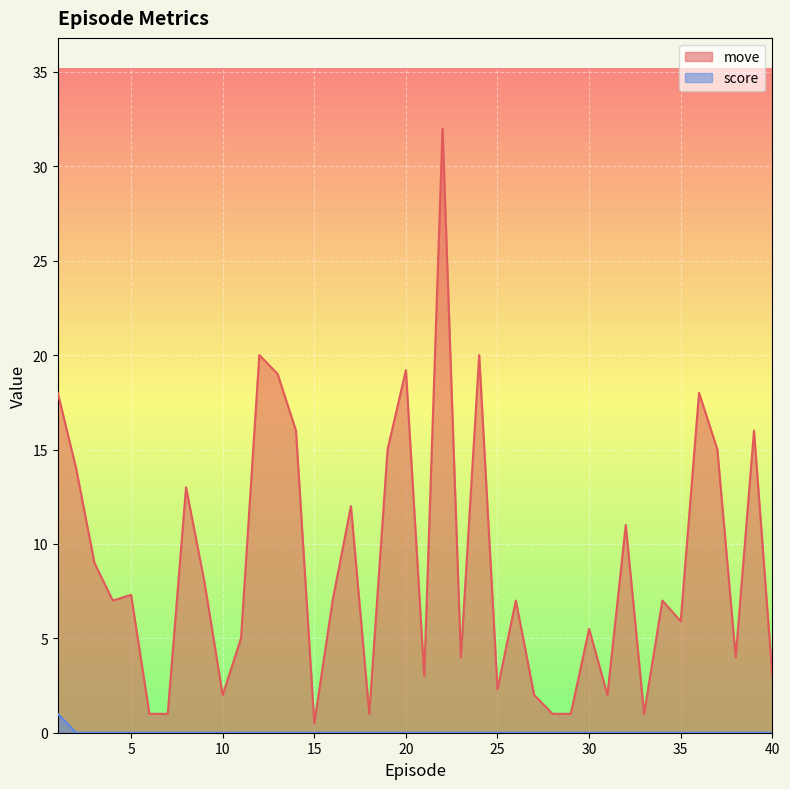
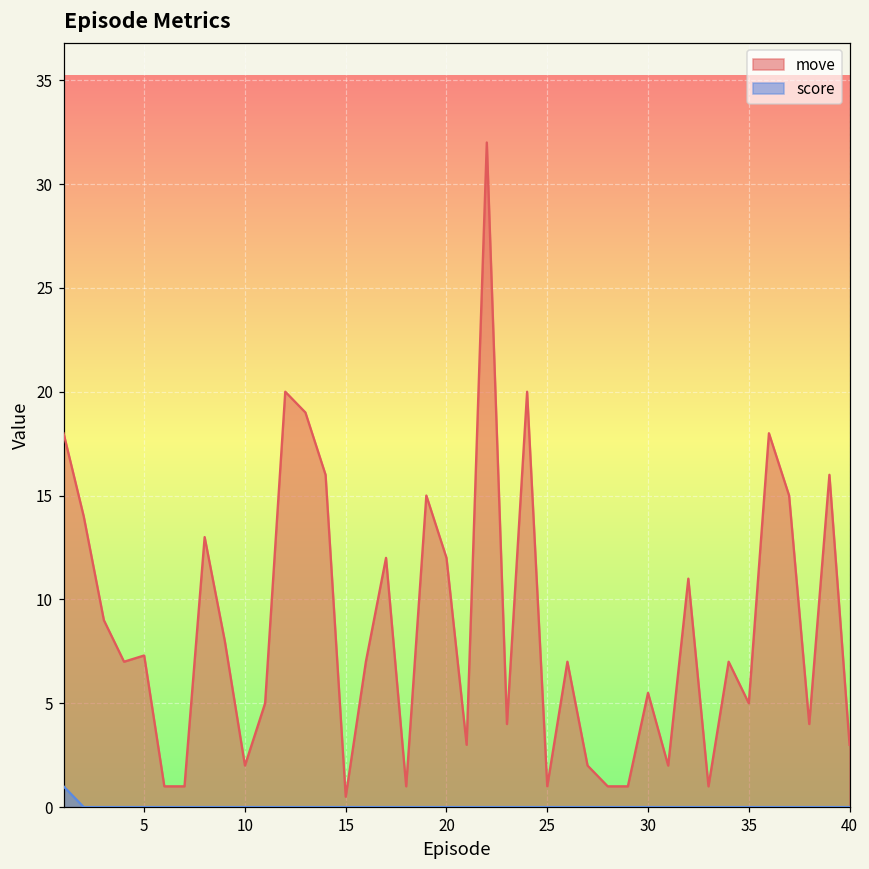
  {
    "move": {
      "5": 7.3,
      "10": 2.0,
      "15": 0.5,
-     "20": 19.2,
-     "25": 2.3,
+     "20": 12.0,
+     "25": 1.0,
      "30": 5.5,
-     "35": 5.9,
+     "35": 5.0,
      "40": 3.0
    },
    "score": {
      "5": 0.0,
      "10": 0.0,
      "15": 0.0,
      "20": 0.0,
      "25": 0.0,
      "30": 0.0,
      "35": 0.0,
      "40": 0.0
    }
  }
